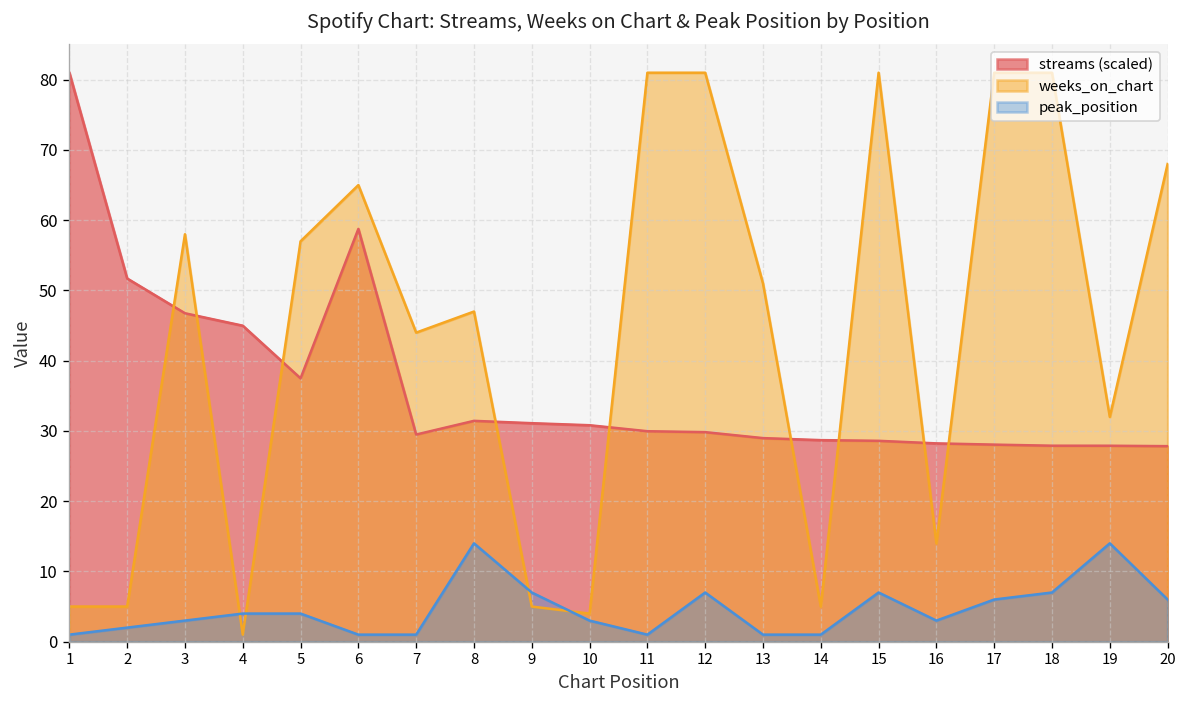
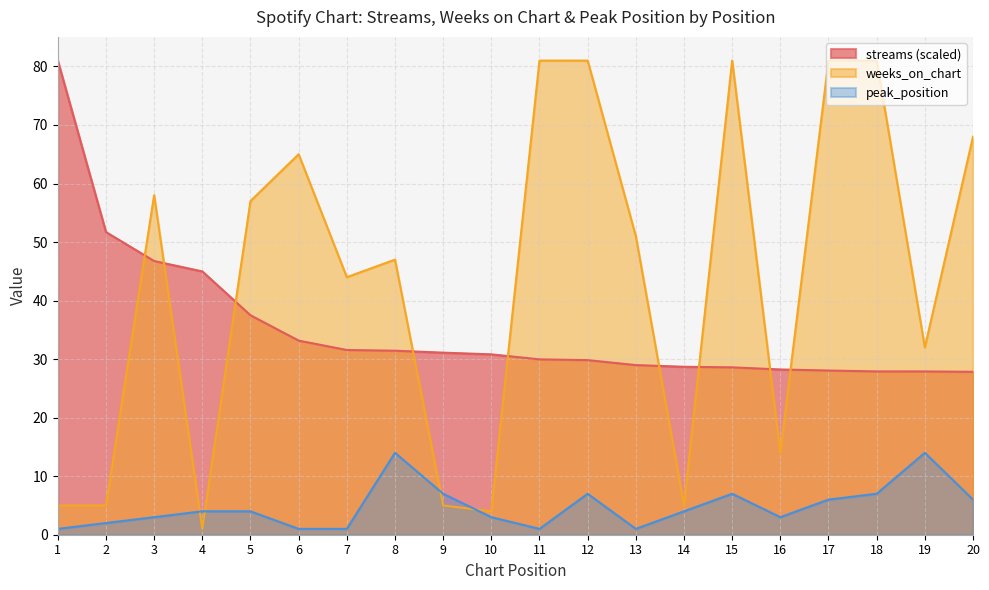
  {
    "streams (scaled)": {
      "1": 81,
      "2": 52,
      "3": 47,
      "4": 45,
      "5": 37,
-     "6": 59,
-     "7": 29,
+     "6": 33,
+     "7": 32,
      "8": 31,
      "9": 31,
      "10": 31,
      "11": 30,
      "12": 30,
      "13": 29,
      "14": 29,
      "15": 29,
      "16": 28,
      "17": 28,
      "18": 28,
      "19": 28,
      "20": 28
    },
    "weeks_on_chart": {
      "1": 5,
      "2": 5,
      "3": 58,
      "4": 1,
      "5": 57,
      "6": 65,
      "7": 44,
      "8": 47,
      "9": 5,
      "10": 4,
      "11": 81,
      "12": 81,
      "13": 51,
      "14": 5,
      "15": 81,
      "16": 14,
      "19": 32,
      "20": 68
    },
    "peak_position": {
      "1": 1,
      "2": 2,
      "3": 3,
      "4": 4,
      "5": 4,
      "6": 1,
      "7": 1,
      "8": 14,
      "9": 7,
      "10": 3,
      "11": 1,
      "12": 7,
      "13": 1,
-     "14": 1,
+     "14": 4,
      "15": 7,
      "16": 3,
      "17": 6,
      "18": 7,
      "19": 14,
      "20": 6
    }
  }
